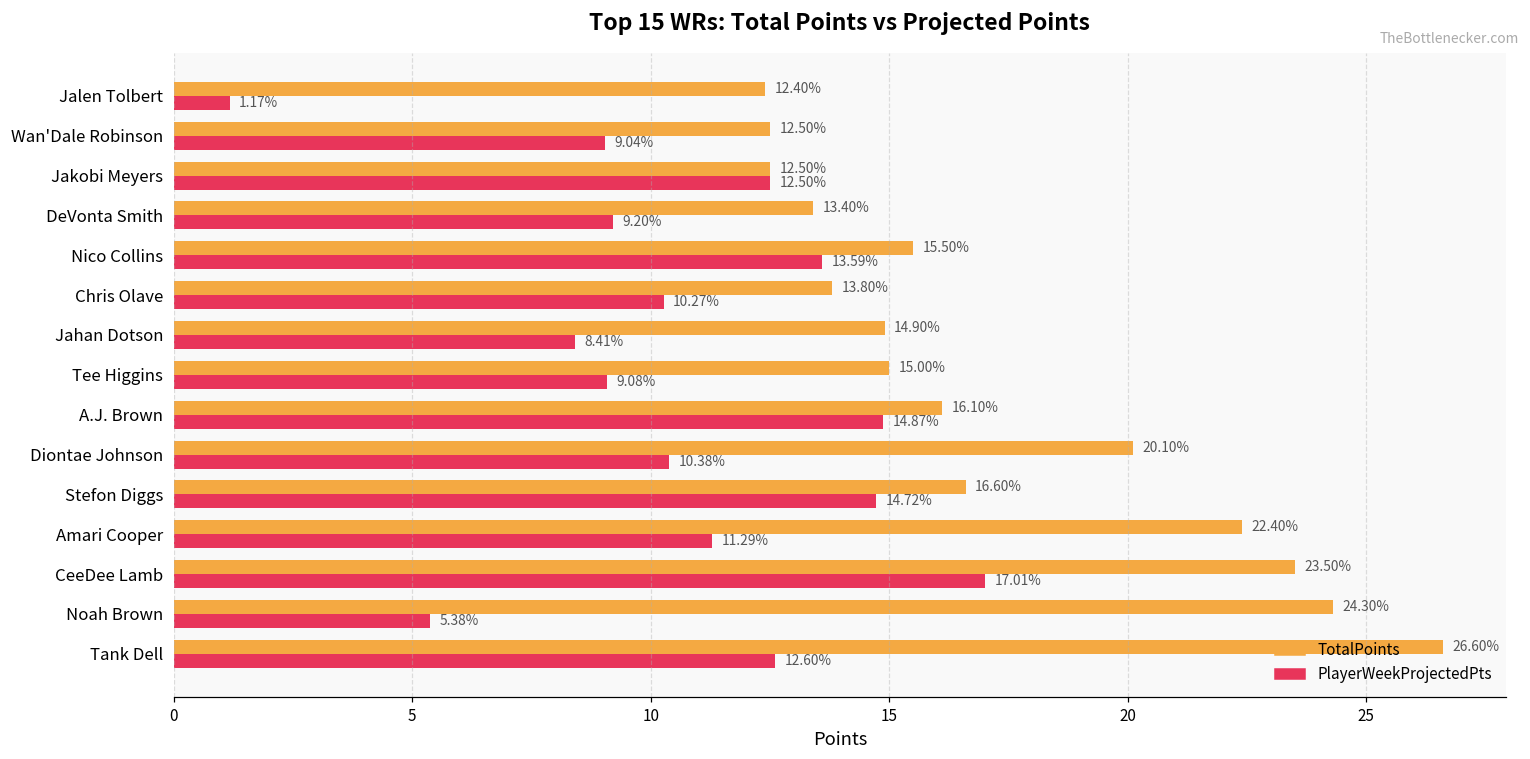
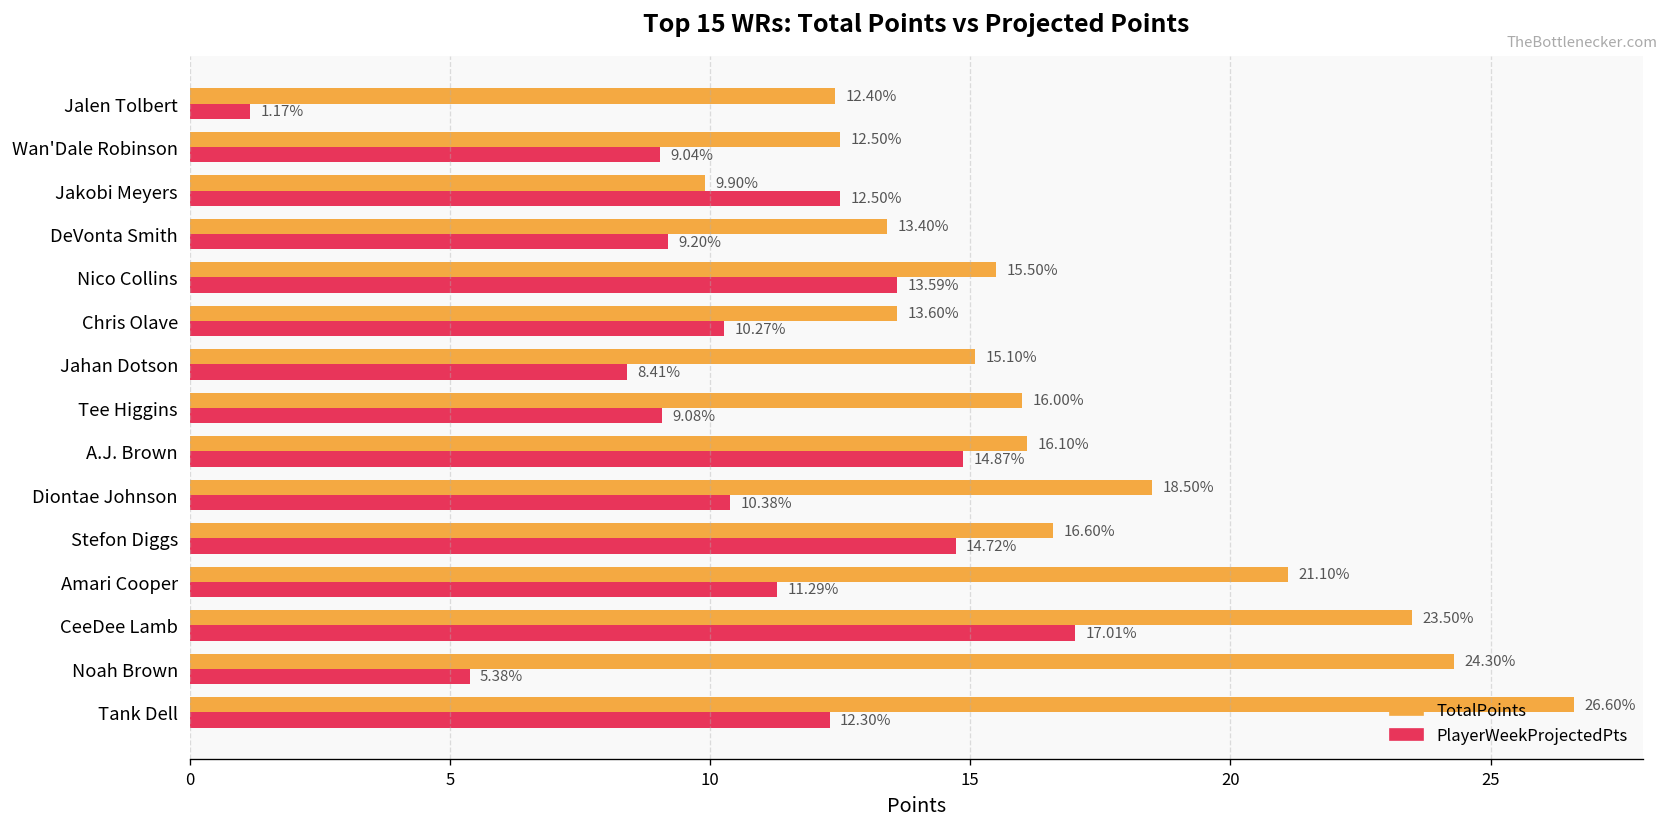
  {
    "TotalPoints": {
      "Jalen Tolbert": "12.40%",
      "Wan'Dale Robinson": "12.50%",
-     "Jakobi Meyers": "12.50%",
+     "Jakobi Meyers": "9.90%",
      "DeVonta Smith": "13.40%",
      "Nico Collins": "15.50%",
-     "Chris Olave": "13.80%",
-     "Jahan Dotson": "14.90%",
-     "Tee Higgins": "15.00%",
+     "Chris Olave": "13.60%",
+     "Jahan Dotson": "15.10%",
+     "Tee Higgins": "16.00%",
      "A.J. Brown": "16.10%",
-     "Diontae Johnson": "20.10%",
+     "Diontae Johnson": "18.50%",
      "Stefon Diggs": "16.60%",
-     "Amari Cooper": "22.40%",
+     "Amari Cooper": "21.10%",
      "CeeDee Lamb": "23.50%",
      "Noah Brown": "24.30%",
      "Tank Dell": "26.60%"
    },
    "PlayerWeekProjectedPts": {
      "Jalen Tolbert": "1.17%",
      "Wan'Dale Robinson": "9.04%",
      "Jakobi Meyers": "12.50%",
      "DeVonta Smith": "9.20%",
      "Nico Collins": "13.59%",
      "Chris Olave": "10.27%",
      "Jahan Dotson": "8.41%",
      "Tee Higgins": "9.08%",
      "A.J. Brown": "14.87%",
      "Diontae Johnson": "10.38%",
      "Stefon Diggs": "14.72%",
      "Amari Cooper": "11.29%",
      "CeeDee Lamb": "17.01%",
      "Noah Brown": "5.38%",
-     "Tank Dell": "12.60%"
+     "Tank Dell": "12.30%"
    }
  }
